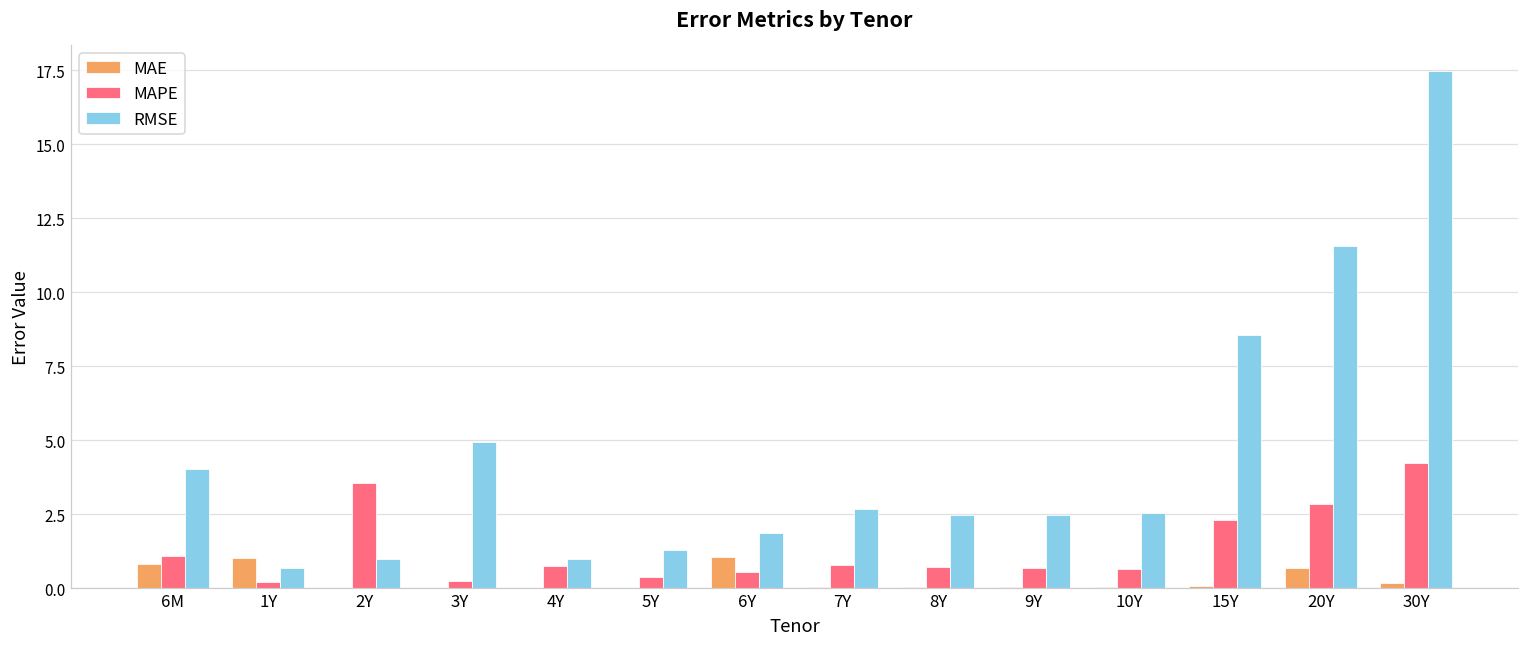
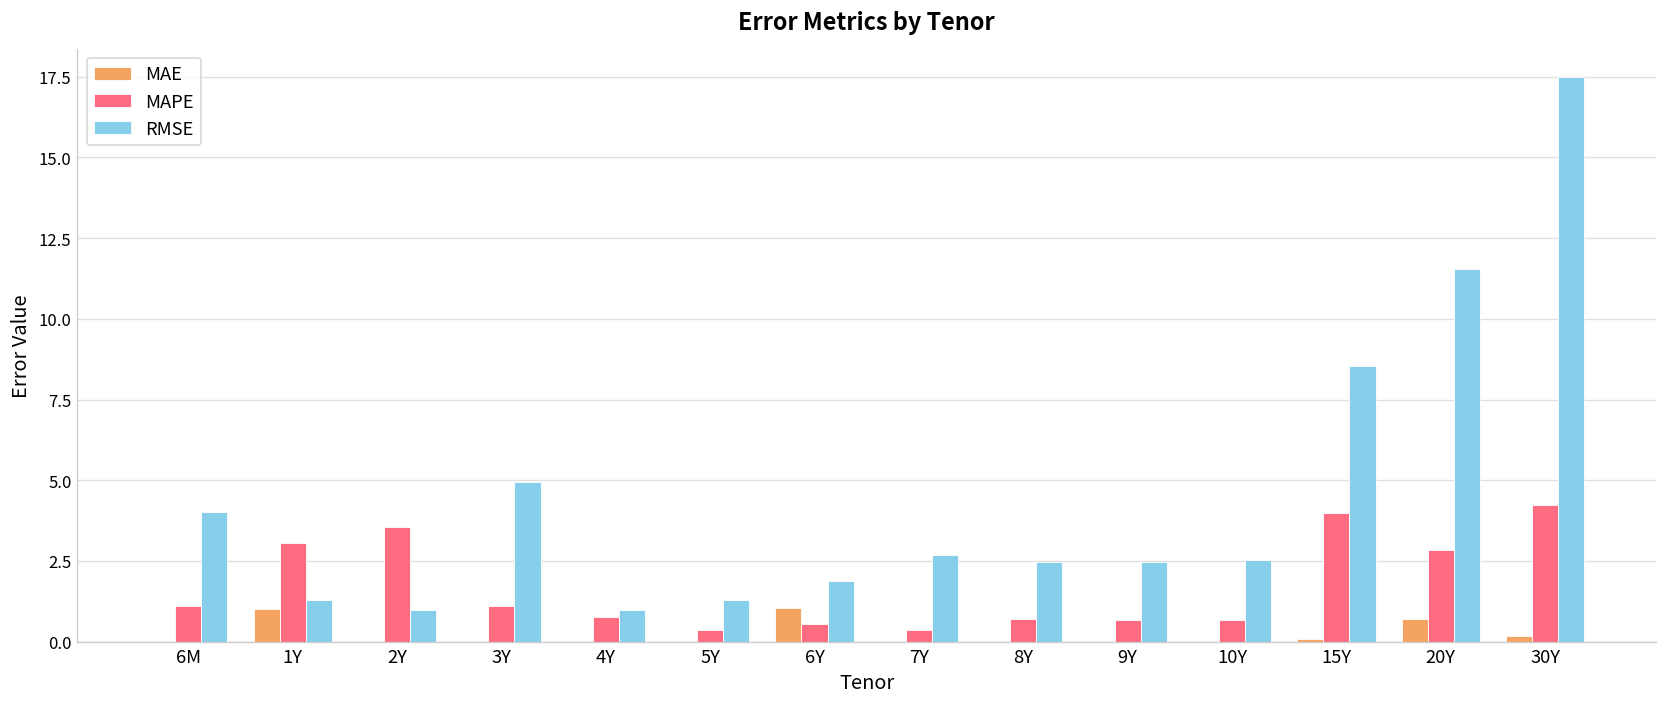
  {
    "MAE": {
-     "6M": 0.8,
+     "6M": 0.0,
      "1Y": 1.0,
      "6Y": 1.0,
      "20Y": 0.7,
      "30Y": 0.2
    },
    "MAPE": {
      "6M": 1.1,
-     "1Y": 0.2,
+     "1Y": 3.0,
      "2Y": 3.6,
-     "3Y": 0.2,
+     "3Y": 1.1,
      "4Y": 0.8,
      "5Y": 0.4,
      "6Y": 0.5,
-     "7Y": 0.8,
+     "7Y": 0.4,
      "8Y": 0.7,
      "9Y": 0.7,
      "10Y": 0.7,
-     "15Y": 2.3,
+     "15Y": 4.0,
      "20Y": 2.8,
      "30Y": 4.2
    },
    "RMSE": {
      "6M": 4.0,
-     "1Y": 0.7,
+     "1Y": 1.3,
      "2Y": 1.0,
      "3Y": 4.9,
      "4Y": 1.0,
      "5Y": 1.3,
      "6Y": 1.9,
      "7Y": 2.7,
      "8Y": 2.5,
      "9Y": 2.5,
      "10Y": 2.5,
      "15Y": 8.5,
      "20Y": 11.6,
      "30Y": 17.5
    }
  }
